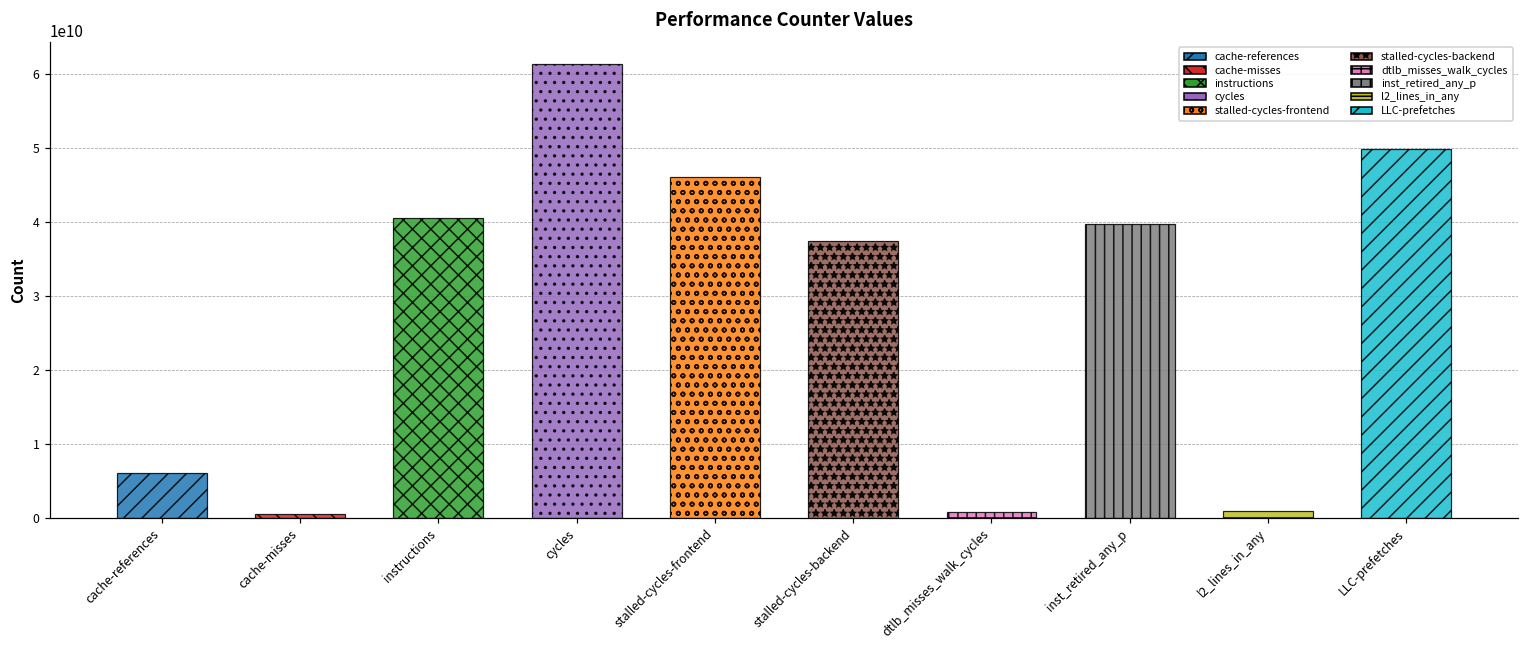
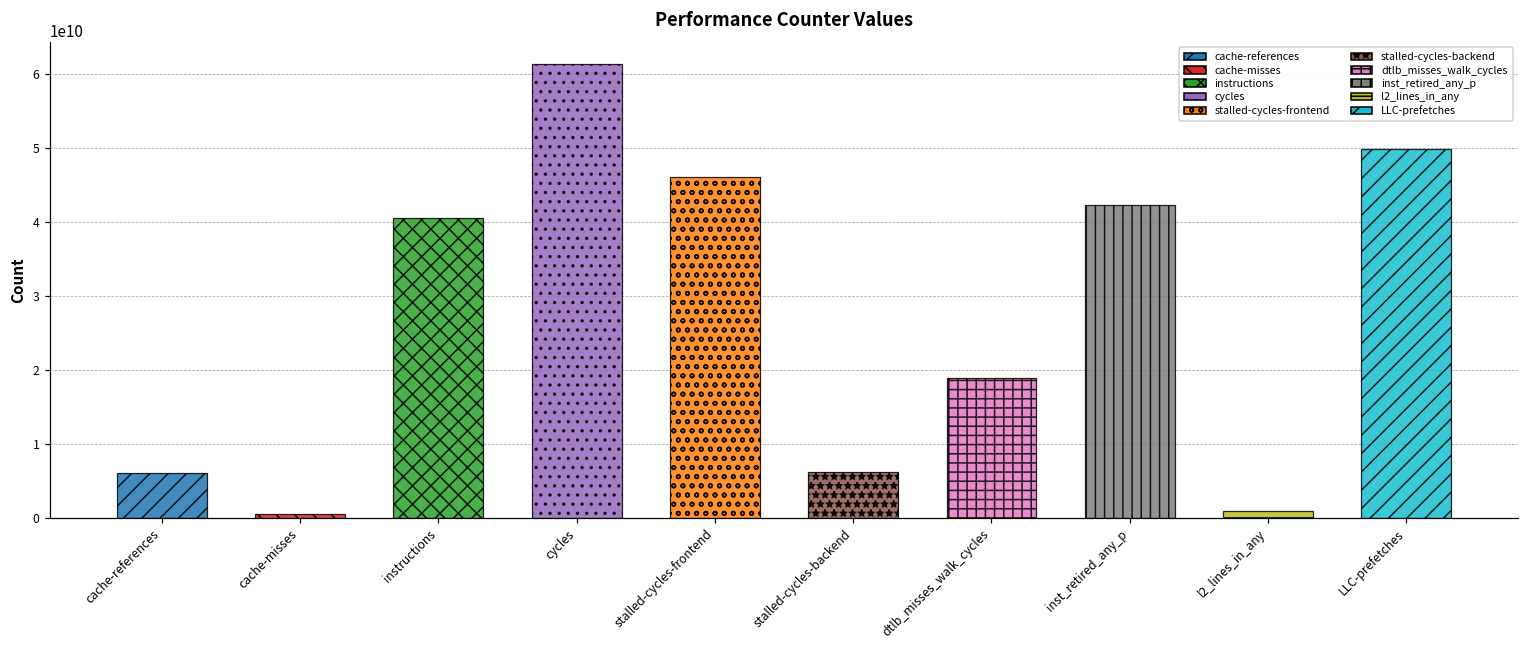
  {
    "cache-references": 6000000000,
    "cache-misses": 1000000000,
    "instructions": 41000000000,
    "cycles": 61000000000,
    "stalled-cycles-frontend": 46000000000,
-   "stalled-cycles-backend": 37000000000,
-   "dtlb_misses_walk_cycles": 1000000000,
-   "inst_retired_any_p": 40000000000,
+   "stalled-cycles-backend": 6000000000,
+   "dtlb_misses_walk_cycles": 19000000000,
+   "inst_retired_any_p": 42000000000,
    "l2_lines_in_any": 1000000000,
    "LLC-prefetches": 50000000000
  }
